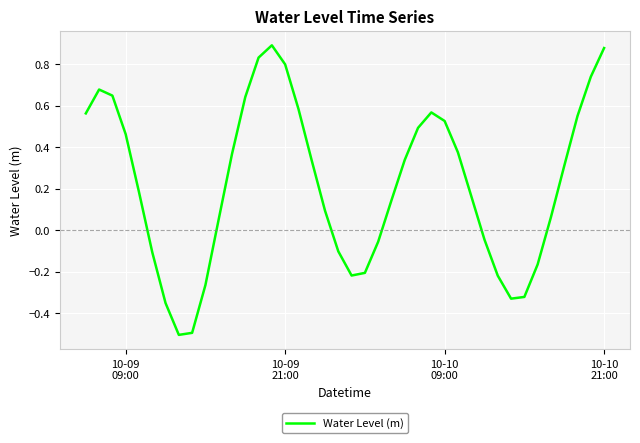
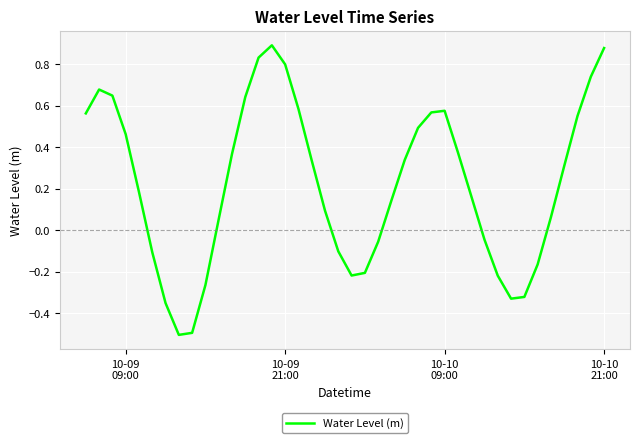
  {
    "10-09 09:00": 0.46,
    "10-09 21:00": 0.80,
-   "10-10 09:00": 0.53,
+   "10-10 09:00": 0.58,
    "10-10 21:00": 0.88
  }
